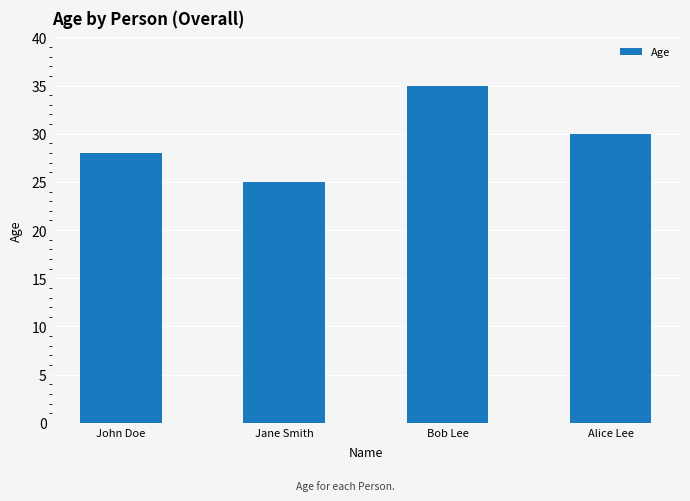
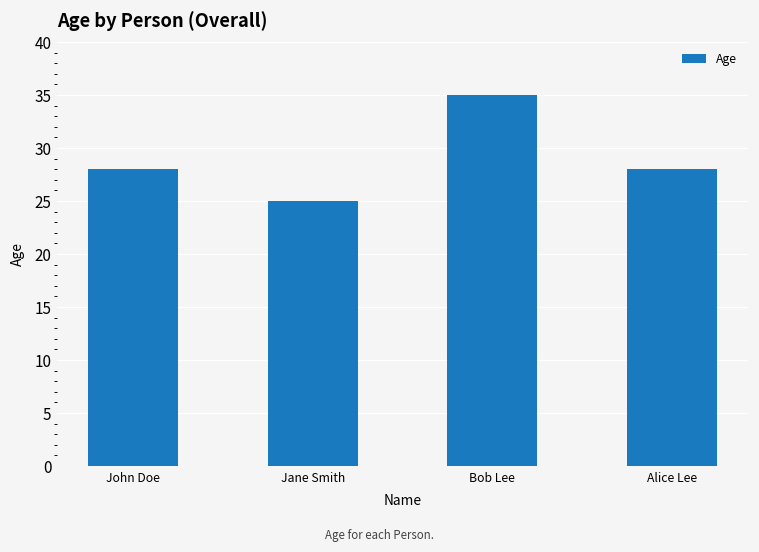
  {
    "John Doe": 28,
    "Jane Smith": 25,
    "Bob Lee": 35,
-   "Alice Lee": 30
+   "Alice Lee": 28
  }
